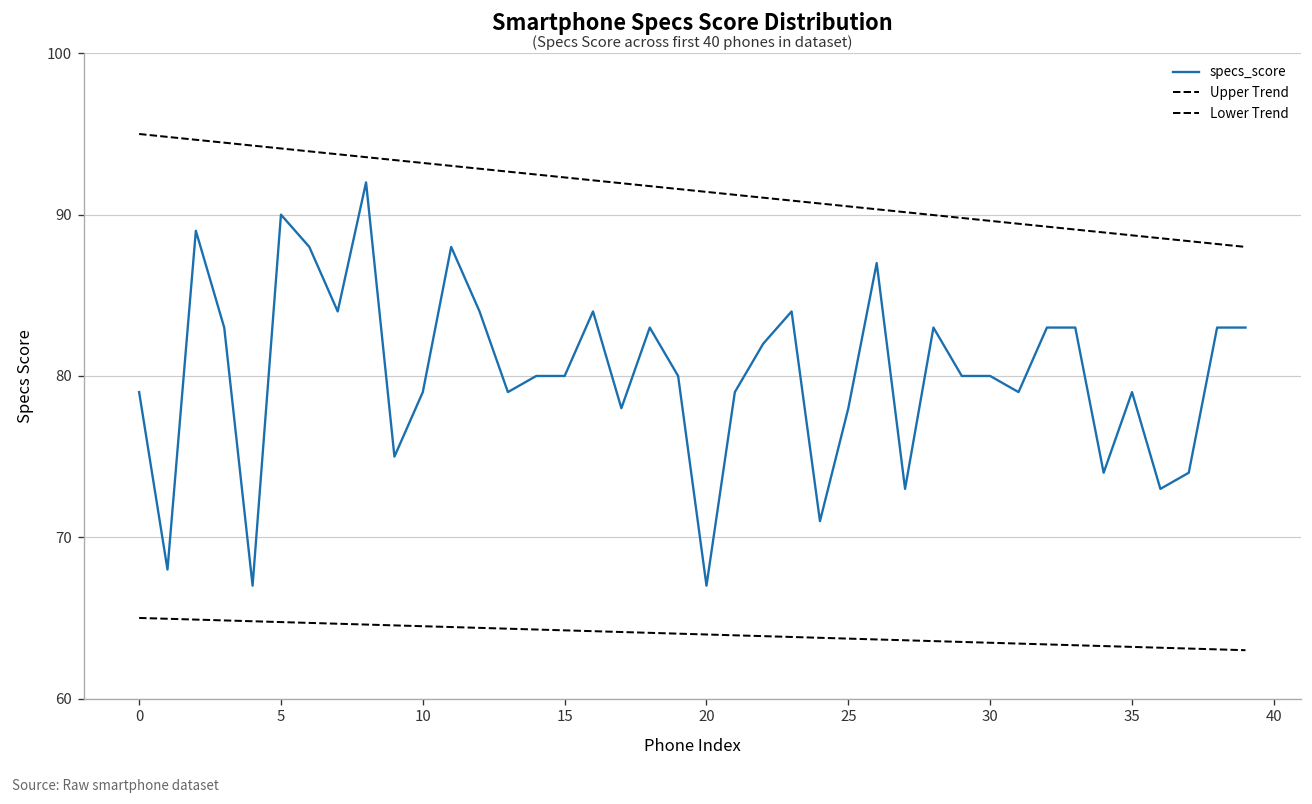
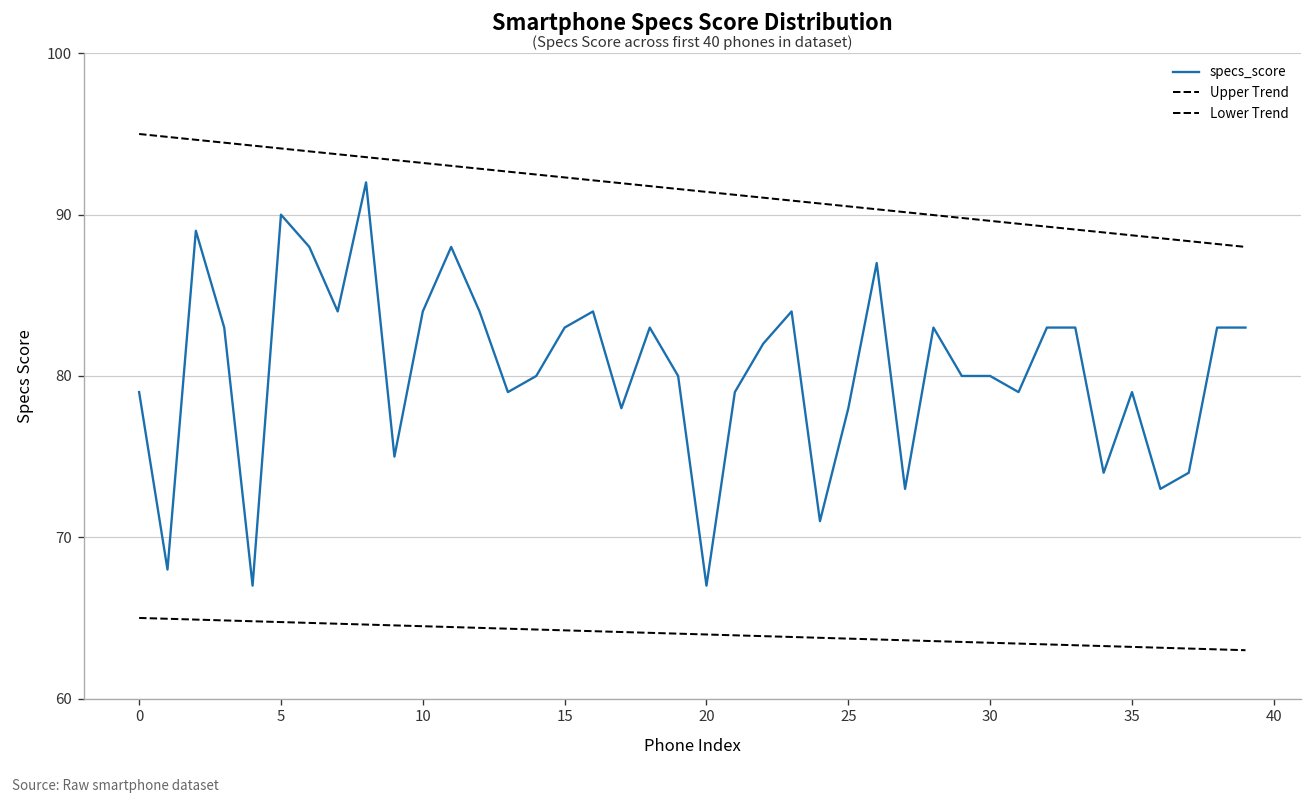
  {
    "specs_score": {
      "0": 79,
      "5": 90,
-     "10": 79,
-     "15": 80,
+     "10": 84,
+     "15": 83,
      "20": 67,
      "25": 78,
      "30": 80,
      "35": 79
    }
  }
